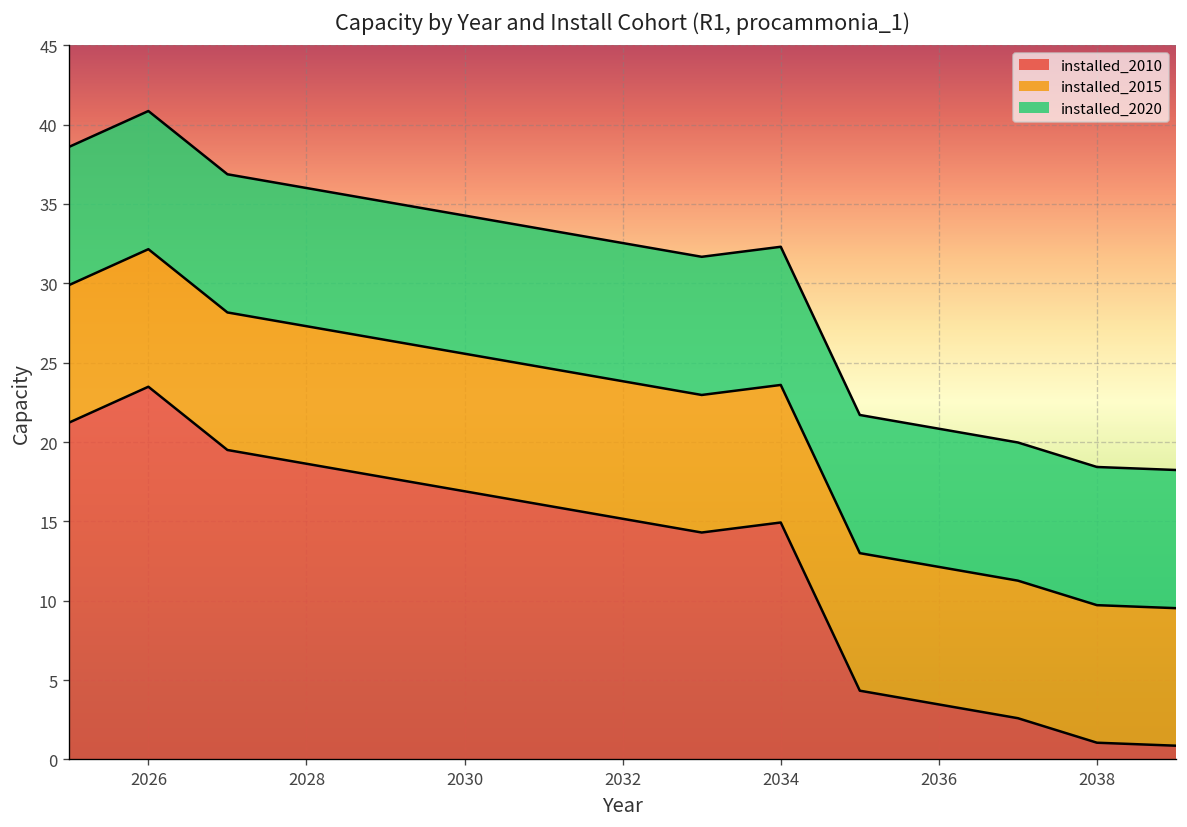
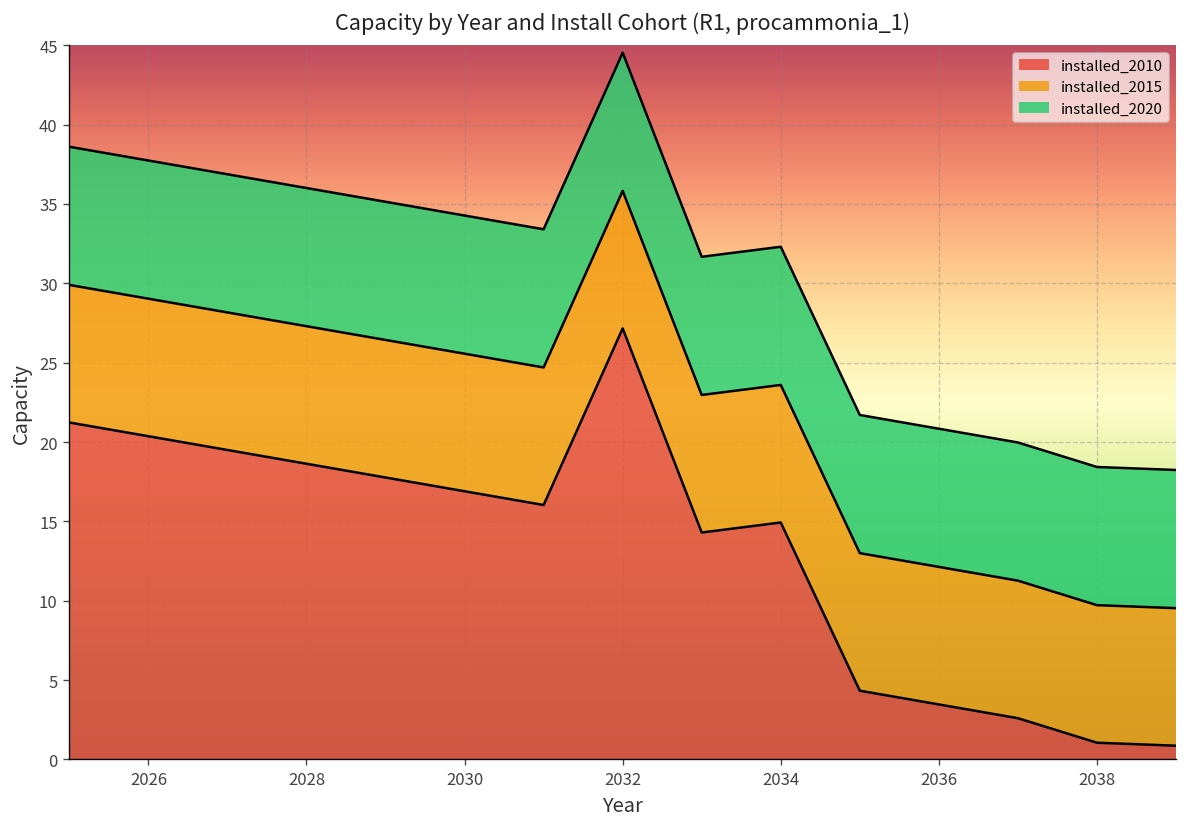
  {
    "installed_2010": {
-     "2026": 23.5,
+     "2026": 20.4,
      "2028": 18.6,
      "2030": 16.9,
-     "2032": 15.2,
+     "2032": 27.2,
      "2034": 14.9,
      "2036": 3.5,
      "2038": 1.1
    },
    "installed_2015": {
      "2026": 8.7,
      "2028": 8.7,
      "2030": 8.7,
      "2032": 8.7,
      "2034": 8.7,
      "2036": 8.7,
      "2038": 8.7
    },
    "installed_2020": {
      "2026": 8.7,
      "2028": 8.7,
      "2030": 8.7,
      "2032": 8.7,
      "2034": 8.7,
      "2036": 8.7,
      "2038": 8.7
    }
  }
